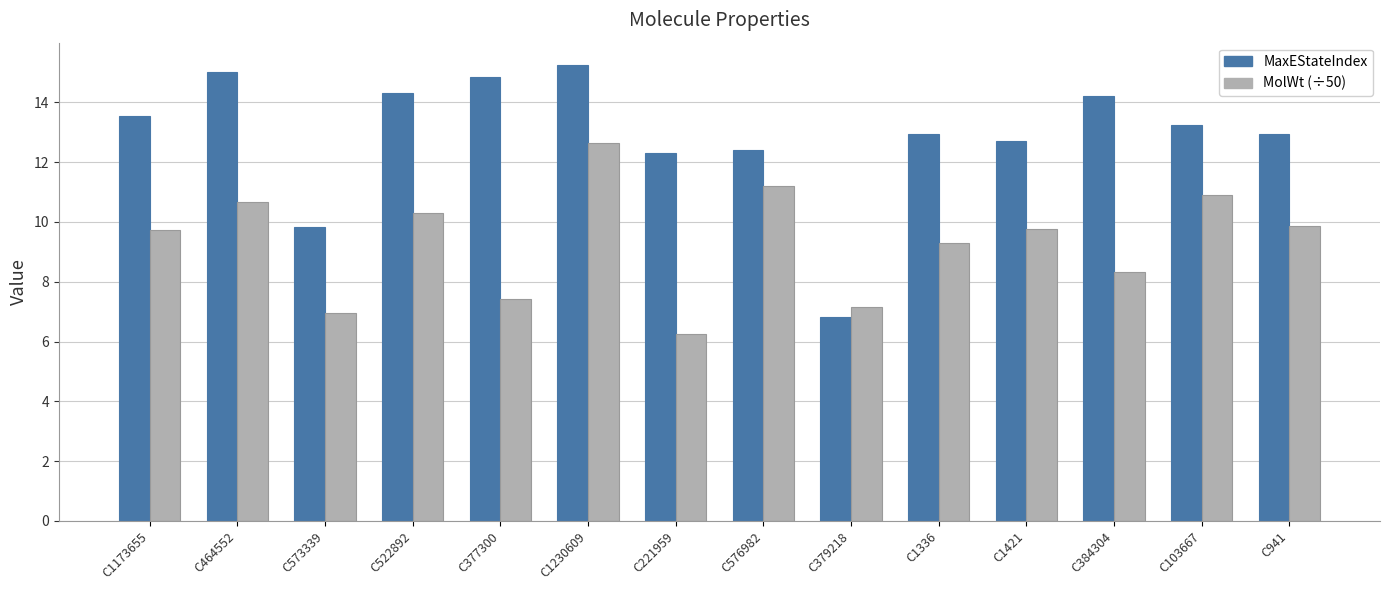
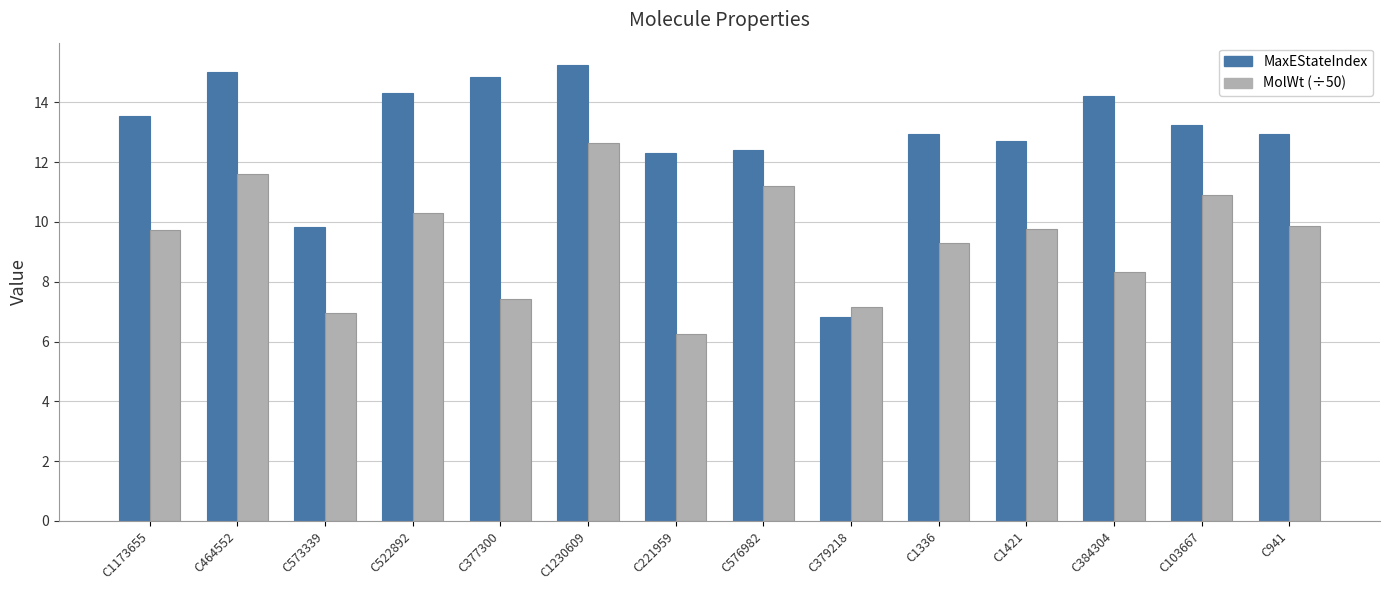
  {
    "MaxEStateIndex": {
      "C1173655": 13.6,
      "C464552": 15.0,
      "C573339": 9.8,
      "C522892": 14.3,
      "C377300": 14.8,
      "C1230609": 15.2,
      "C221959": 12.3,
      "C576982": 12.4,
      "C379218": 6.8,
      "C1336": 12.9,
      "C1421": 12.7,
      "C384304": 14.2,
      "C103667": 13.2,
      "C941": 12.9
    },
    "MolWt (÷50)": {
      "C1173655": 9.7,
-     "C464552": 10.7,
+     "C464552": 11.6,
      "C573339": 7.0,
      "C522892": 10.3,
      "C377300": 7.4,
      "C1230609": 12.7,
      "C221959": 6.2,
      "C576982": 11.2,
      "C379218": 7.2,
      "C1336": 9.3,
      "C1421": 9.8,
      "C384304": 8.3,
      "C103667": 10.9,
      "C941": 9.9
    }
  }
